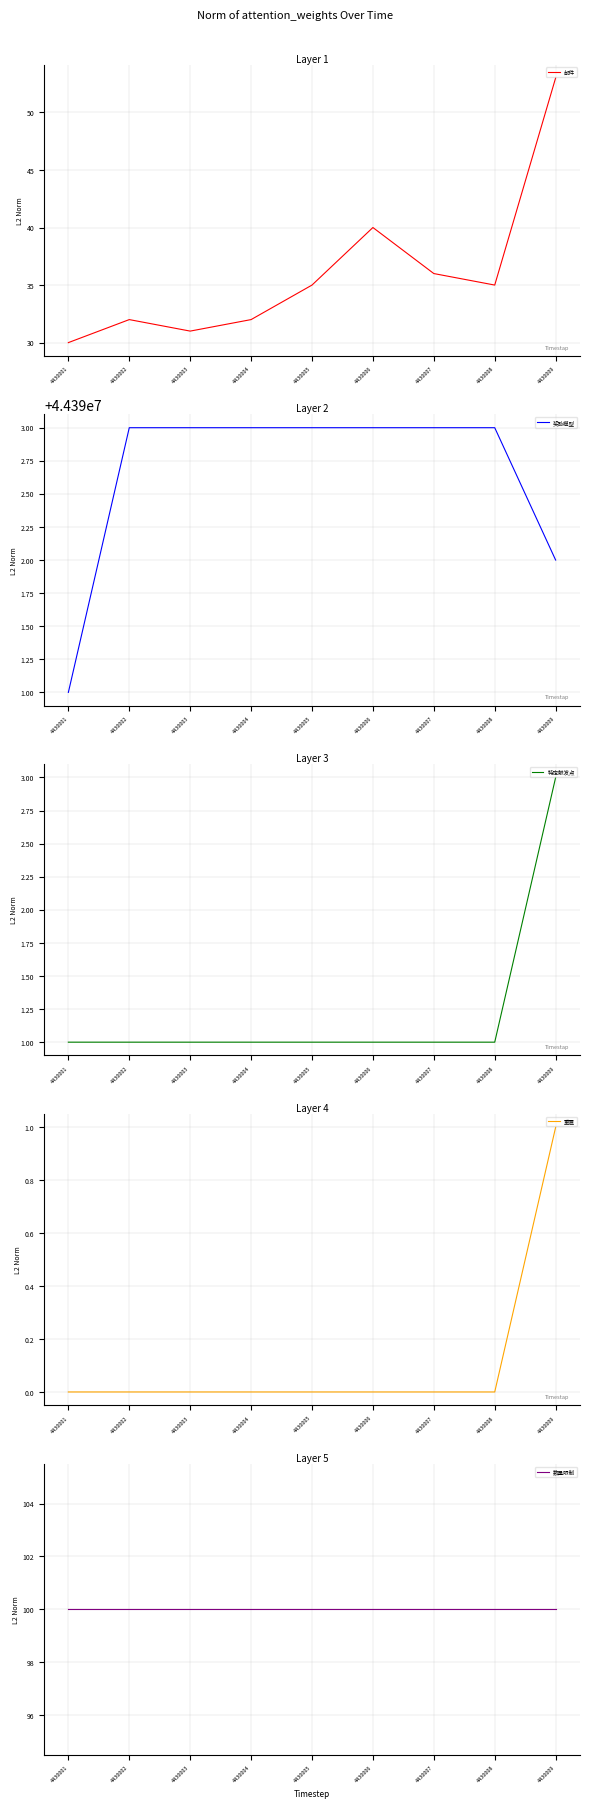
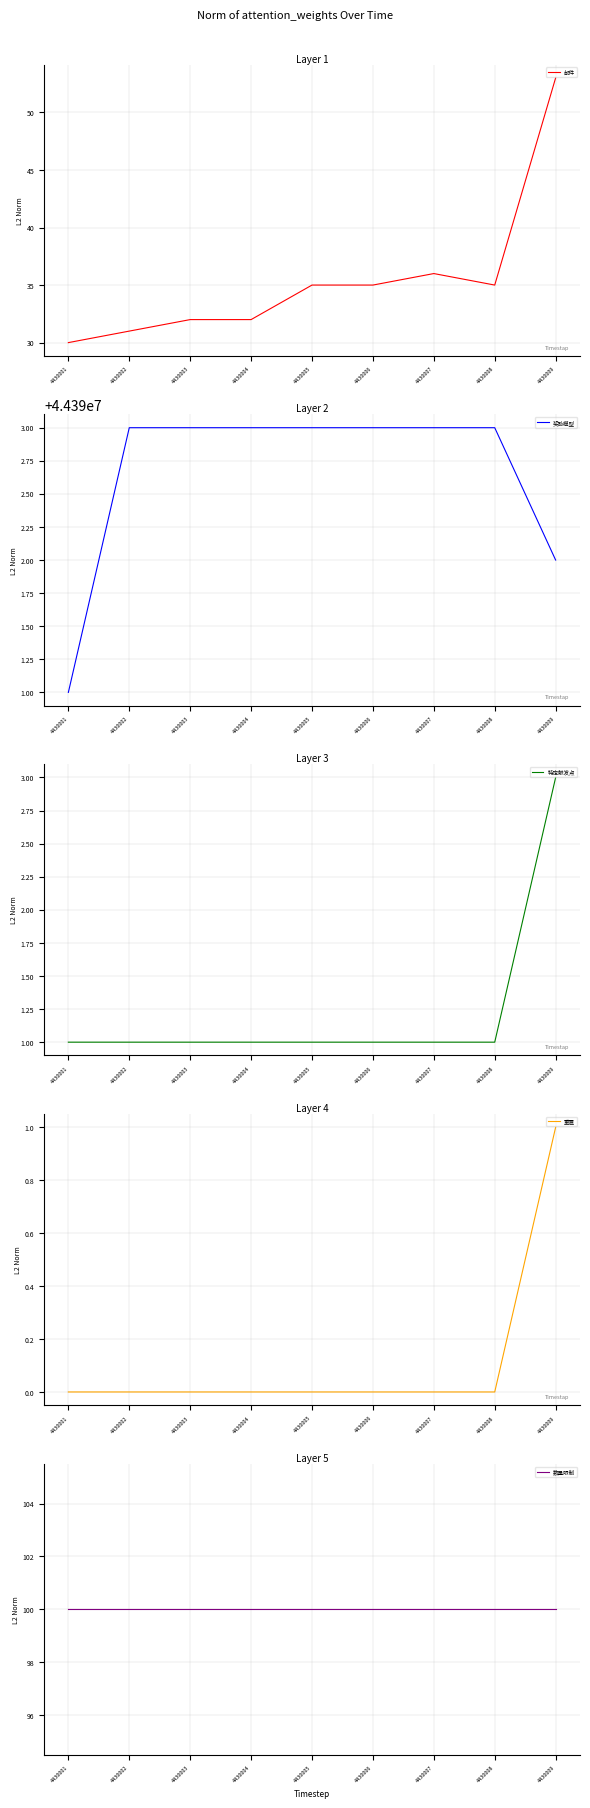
  {
    "Layer 1": {
      "4430001": 30,
-     "4430002": 32,
-     "4430003": 31,
+     "4430002": 31,
+     "4430003": 32,
      "4430004": 32,
      "4430005": 35,
-     "4430006": 40,
+     "4430006": 35,
      "4430007": 36,
      "4430008": 35,
      "4430009": 53
    },
    "Layer 2": {
      "4430001": 44390001.00,
      "4430002": 44390003.00,
      "4430003": 44390003.00,
      "4430004": 44390003.00,
      "4430005": 44390003.00,
      "4430006": 44390003.00,
      "4430007": 44390003.00,
      "4430008": 44390003.00,
      "4430009": 44390002.00
    },
    "Layer 3": {
      "4430001": 1.00,
      "4430002": 1.00,
      "4430003": 1.00,
      "4430004": 1.00,
      "4430005": 1.00,
      "4430006": 1.00,
      "4430007": 1.00,
      "4430008": 1.00,
      "4430009": 3.00
    },
    "Layer 4": {
      "4430001": 0.00,
      "4430002": 0.00,
      "4430003": 0.00,
      "4430004": 0.00,
      "4430005": 0.00,
      "4430006": 0.00,
      "4430007": 0.00,
      "4430008": 0.00,
      "4430009": 1.00
    },
    "Layer 5": {
      "4430001": 100.0,
      "4430002": 100.0,
      "4430003": 100.0,
      "4430004": 100.0,
      "4430005": 100.0,
      "4430006": 100.0,
      "4430007": 100.0,
      "4430008": 100.0,
      "4430009": 100.0
    }
  }
